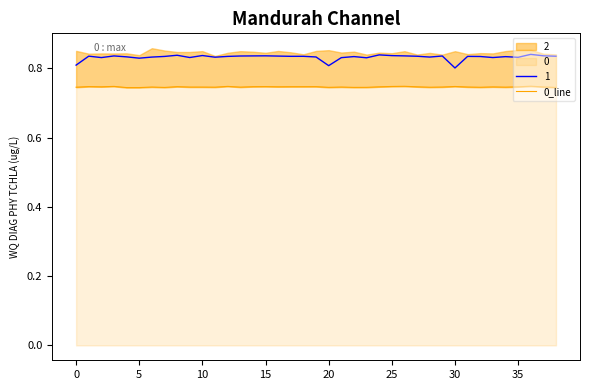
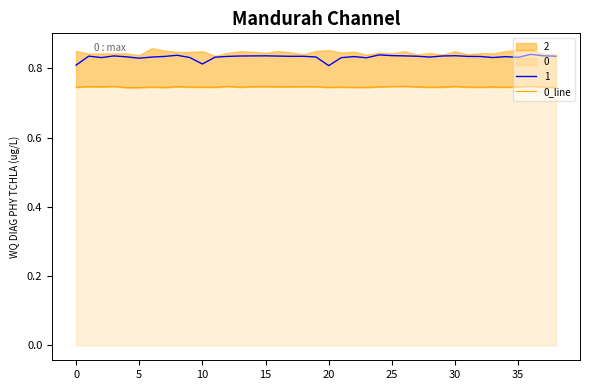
  {
    "1": {
      "0": 0.81,
      "5": 0.83,
-     "10": 0.84,
+     "10": 0.81,
      "15": 0.84,
      "20": 0.81,
-     "30": 0.80
+     "30": 0.84
    }
  }
